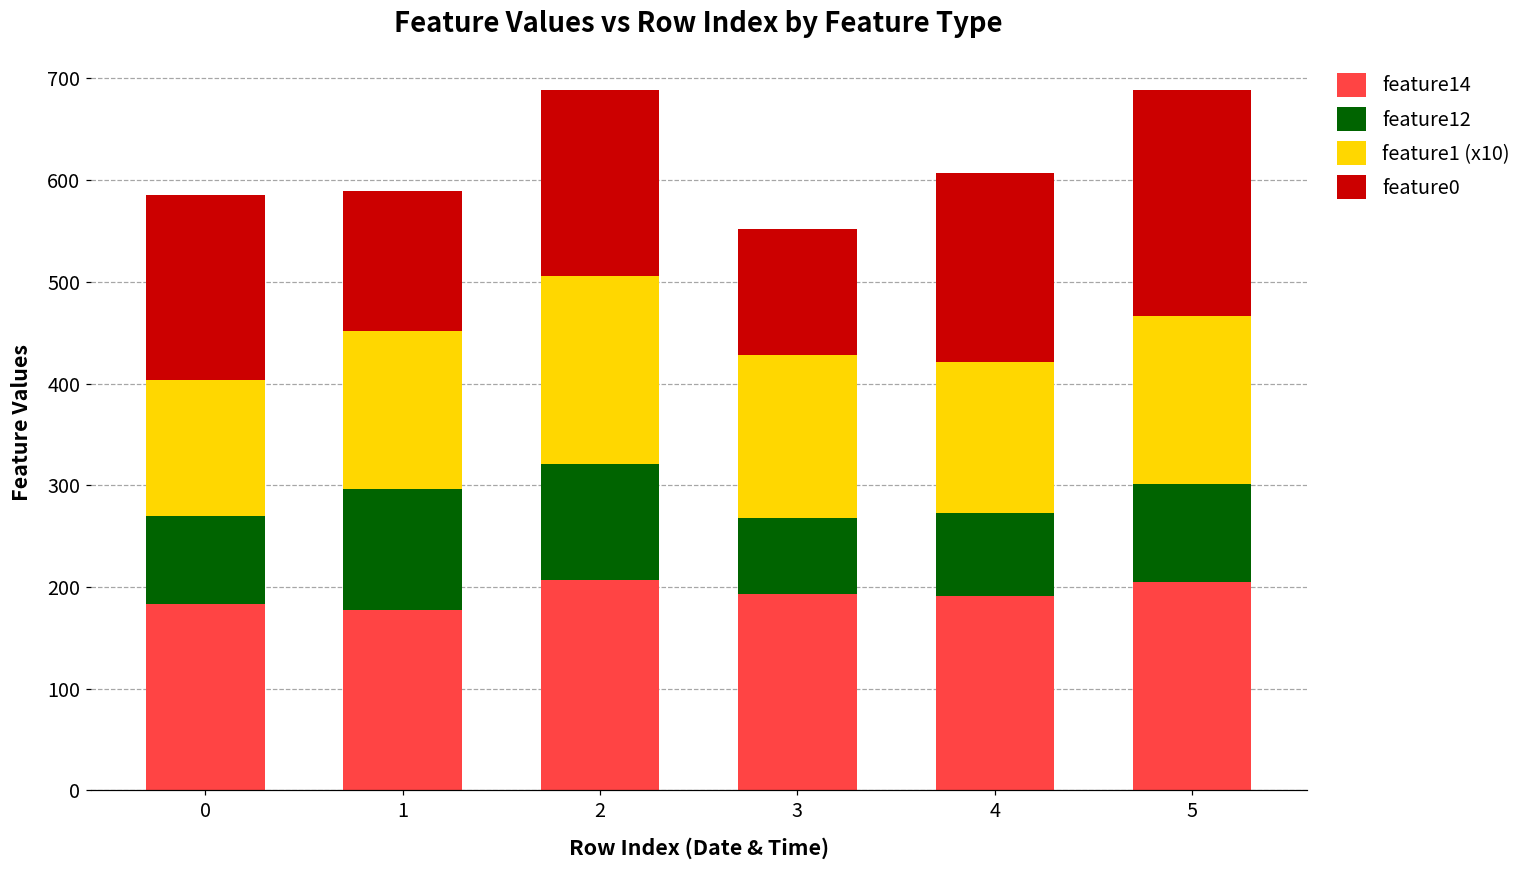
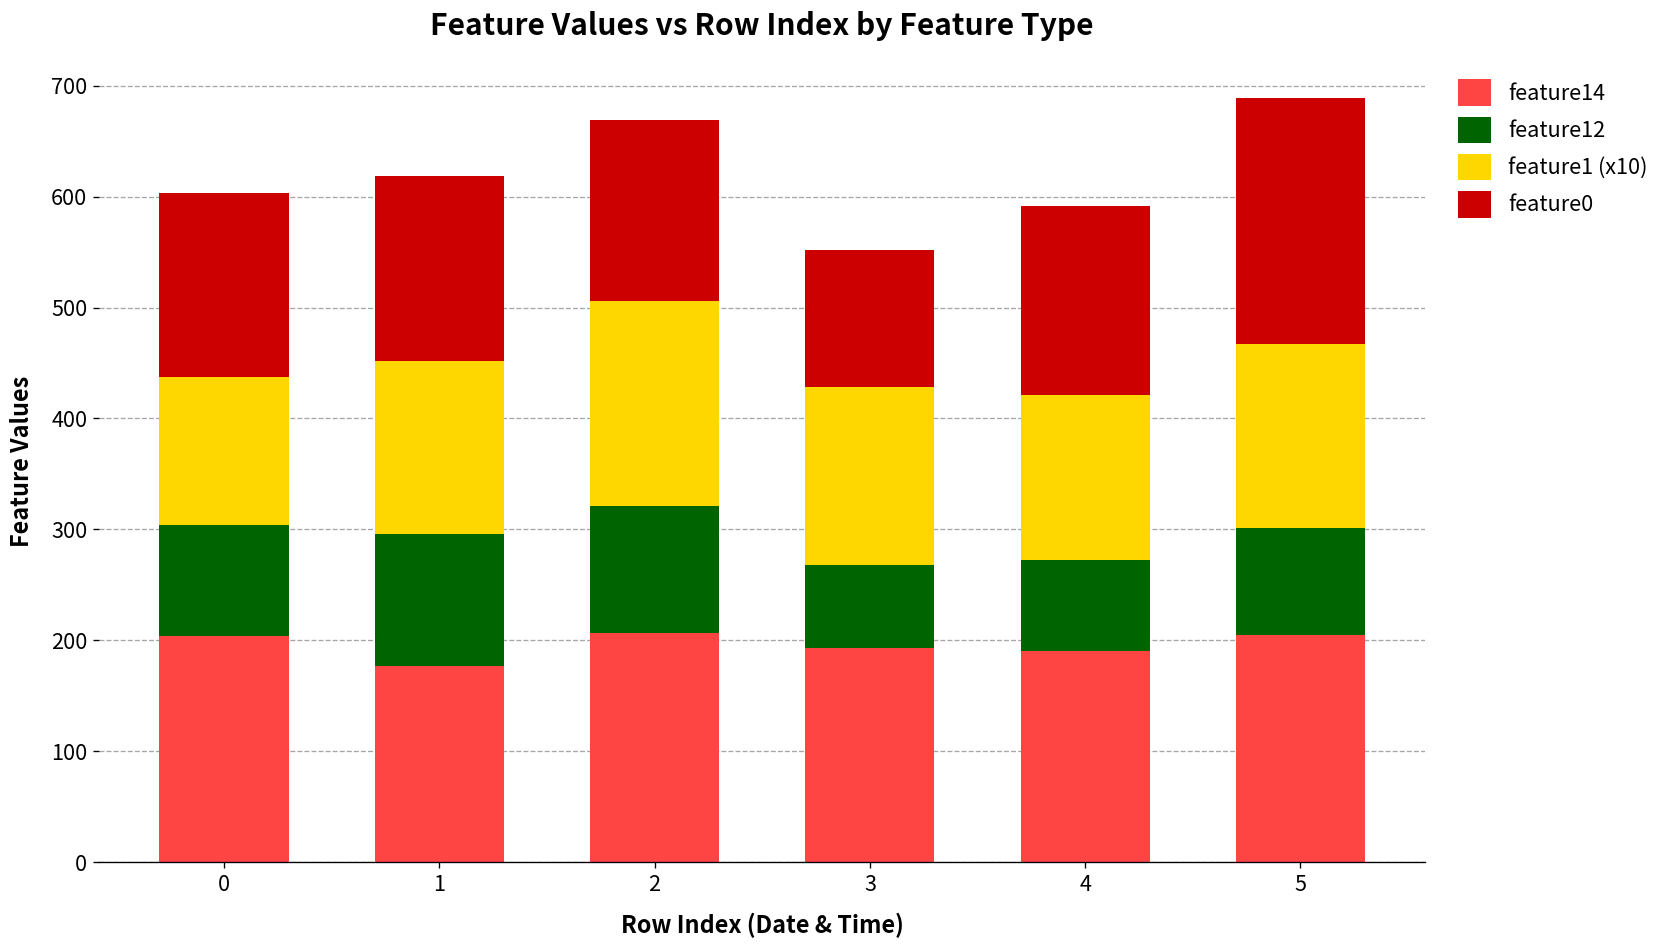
  {
    "feature14": {
-     "0": 180,
+     "0": 200,
      "1": 180,
      "2": 210,
      "3": 190,
      "4": 190,
      "5": 210
    },
    "feature12": {
-     "0": 90,
+     "0": 100,
      "1": 120,
      "2": 110,
      "3": 70,
      "4": 80,
      "5": 100
    },
    "feature1 (x10)": {
      "0": 130,
      "1": 160,
      "2": 180,
      "3": 160,
      "4": 150,
      "5": 170
    },
    "feature0": {
-     "0": 180,
-     "1": 140,
-     "2": 180,
+     "0": 170,
+     "1": 170,
+     "2": 160,
      "3": 120,
-     "4": 190,
+     "4": 170,
      "5": 220
    }
  }
